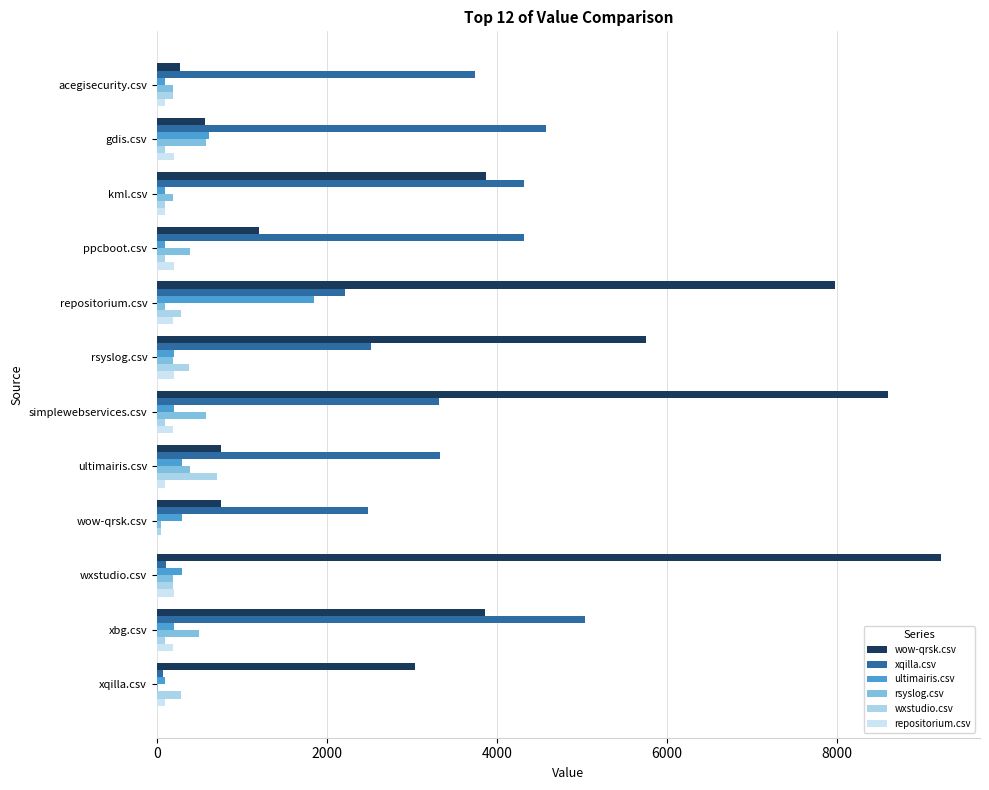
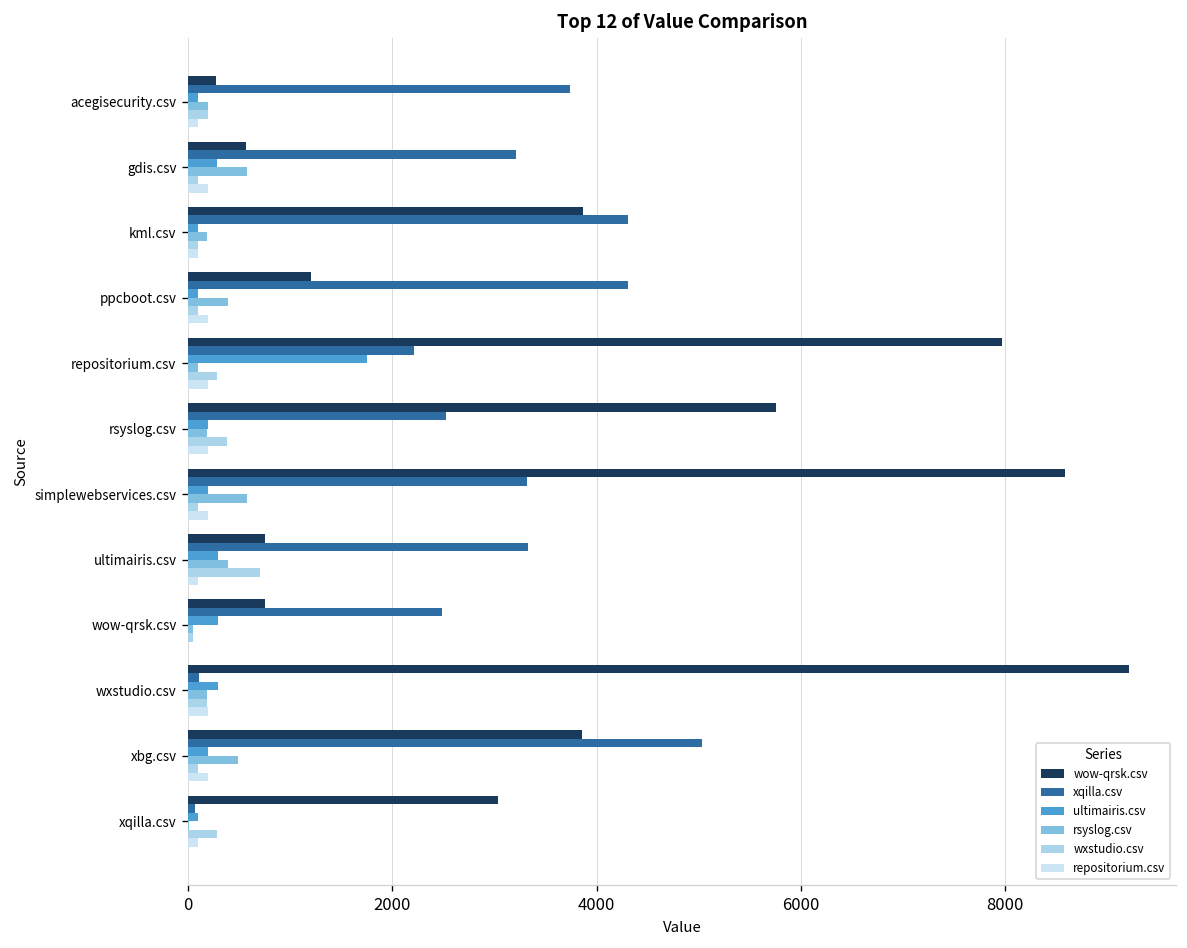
  {
    "wow-qrsk.csv": {
      "acegisecurity.csv": 300,
      "gdis.csv": 600,
      "kml.csv": 3900,
      "ppcboot.csv": 1200,
      "repositorium.csv": 8000,
      "rsyslog.csv": 5800,
      "simplewebservices.csv": 8600,
      "ultimairis.csv": 800,
      "wow-qrsk.csv": 800,
      "wxstudio.csv": 9200,
      "xbg.csv": 3900,
      "xqilla.csv": 3000
    },
    "xqilla.csv": {
      "acegisecurity.csv": 3700,
-     "gdis.csv": 4600,
+     "gdis.csv": 3200,
      "kml.csv": 4300,
      "ppcboot.csv": 4300,
      "repositorium.csv": 2200,
      "rsyslog.csv": 2500,
      "simplewebservices.csv": 3300,
      "ultimairis.csv": 3300,
      "wow-qrsk.csv": 2500,
      "wxstudio.csv": 100,
      "xbg.csv": 5000,
      "xqilla.csv": 100
    },
    "ultimairis.csv": {
      "acegisecurity.csv": 100,
-     "gdis.csv": 600,
+     "gdis.csv": 300,
      "kml.csv": 100,
      "ppcboot.csv": 100,
-     "repositorium.csv": 1800,
+     "repositorium.csv": 1700,
      "rsyslog.csv": 200,
      "simplewebservices.csv": 200,
      "ultimairis.csv": 300,
      "wow-qrsk.csv": 300,
      "wxstudio.csv": 300,
      "xbg.csv": 200,
      "xqilla.csv": 100
    }
  }
